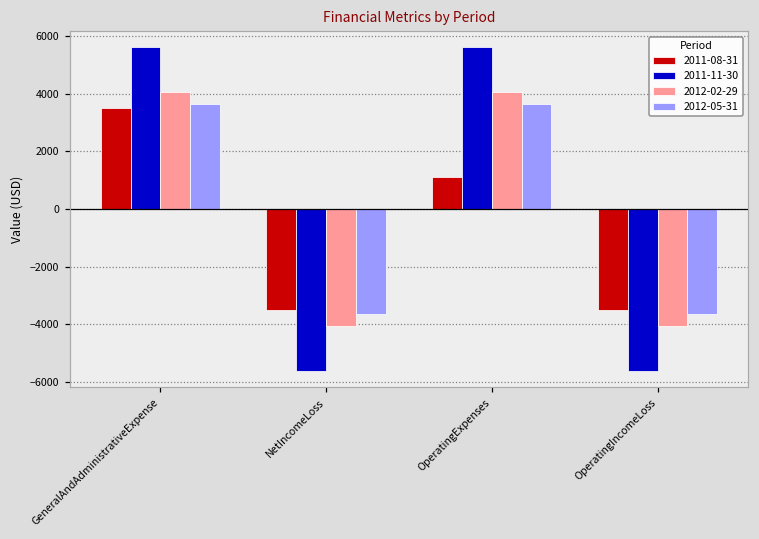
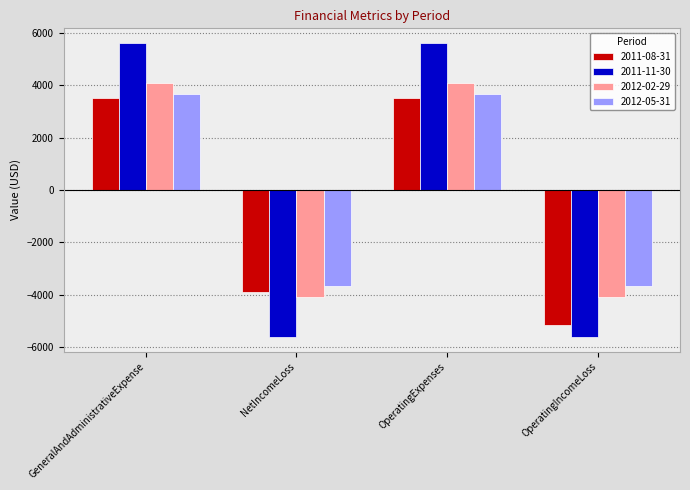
  {
    "2011-08-31": {
      "GeneralAndAdministrativeExpense": 3500,
-     "NetIncomeLoss": -3500,
-     "OperatingExpenses": 1100,
-     "OperatingIncomeLoss": -3500
+     "NetIncomeLoss": -3900,
+     "OperatingExpenses": 3500,
+     "OperatingIncomeLoss": -5200
    },
    "2011-11-30": {
      "GeneralAndAdministrativeExpense": 5600,
      "NetIncomeLoss": -5600,
      "OperatingExpenses": 5600,
      "OperatingIncomeLoss": -5600
    },
    "2012-02-29": {
      "GeneralAndAdministrativeExpense": 4100,
      "NetIncomeLoss": -4100,
      "OperatingExpenses": 4100,
      "OperatingIncomeLoss": -4100
    },
    "2012-05-31": {
      "GeneralAndAdministrativeExpense": 3700,
      "NetIncomeLoss": -3700,
      "OperatingExpenses": 3700,
      "OperatingIncomeLoss": -3700
    }
  }
